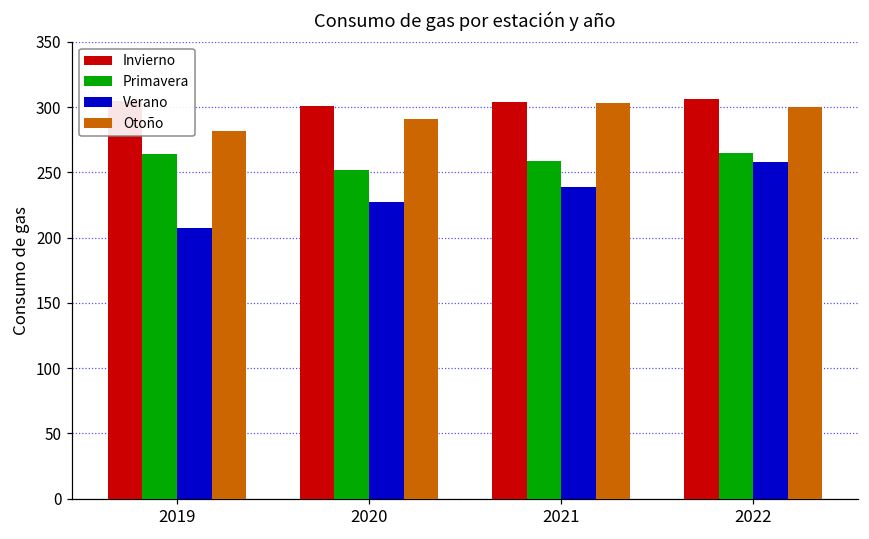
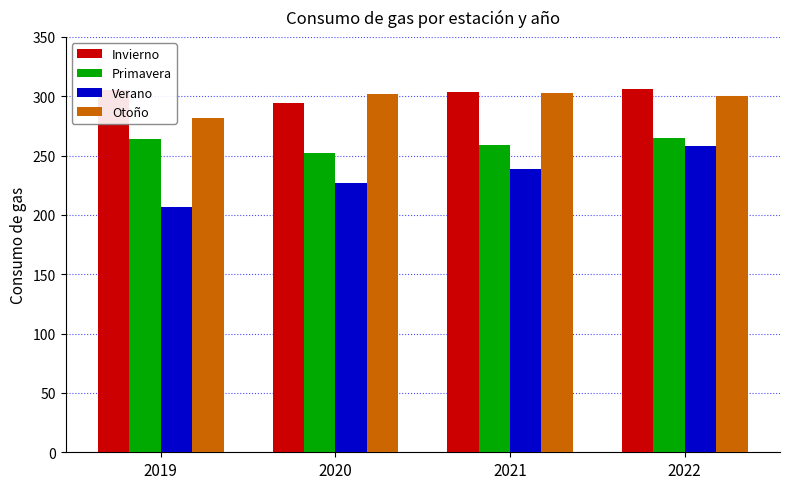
  {
    "Invierno": {
-     "2020": 301,
+     "2020": 294,
      "2021": 304,
      "2022": 306
    },
    "Primavera": {
      "2019": 264,
      "2020": 252,
      "2021": 259,
      "2022": 265
    },
    "Verano": {
      "2019": 207,
      "2020": 227,
      "2021": 239,
      "2022": 258
    },
    "Otoño": {
      "2019": 282,
-     "2020": 291,
+     "2020": 302,
      "2021": 303,
      "2022": 300
    }
  }
